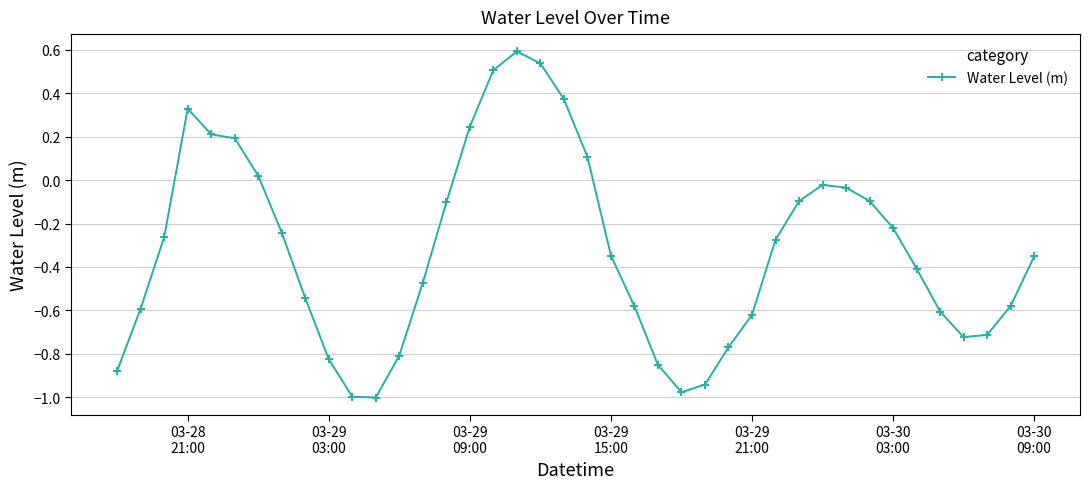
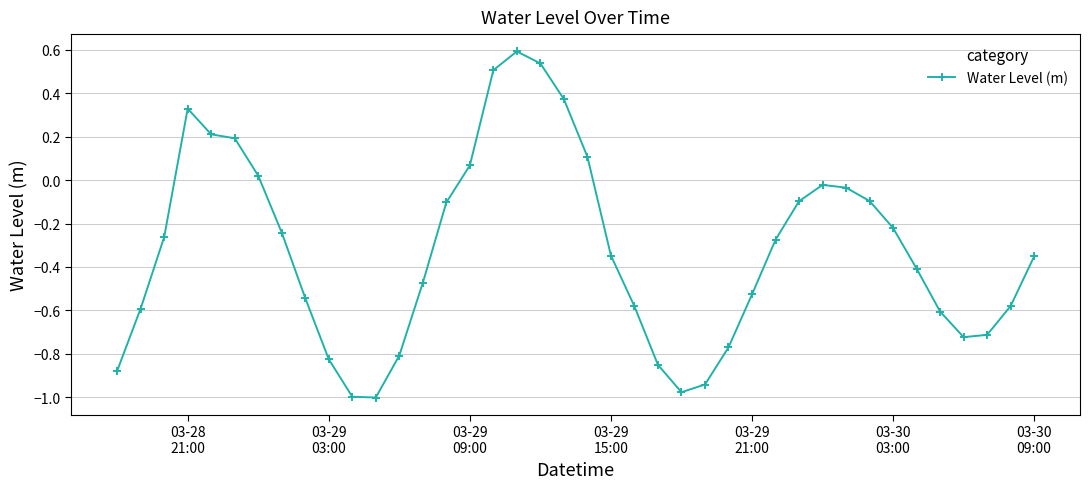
  {
    "03-28 21:00": 0.33,
    "03-29 03:00": -0.82,
-   "03-29 09:00": 0.25,
+   "03-29 09:00": 0.07,
    "03-29 15:00": -0.35,
-   "03-29 21:00": -0.62,
+   "03-29 21:00": -0.53,
    "03-30 03:00": -0.22,
    "03-30 09:00": -0.35
  }
